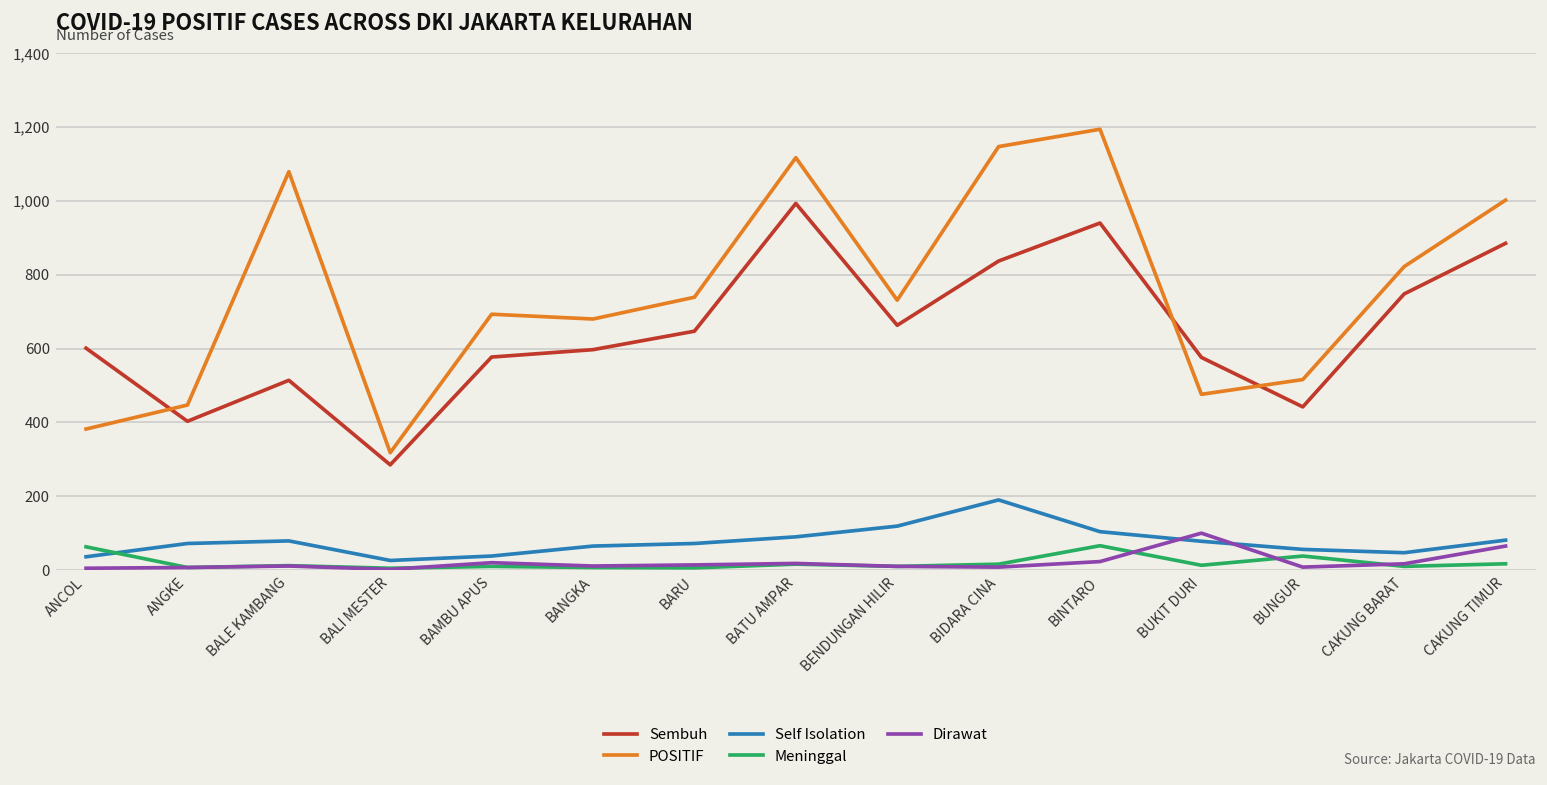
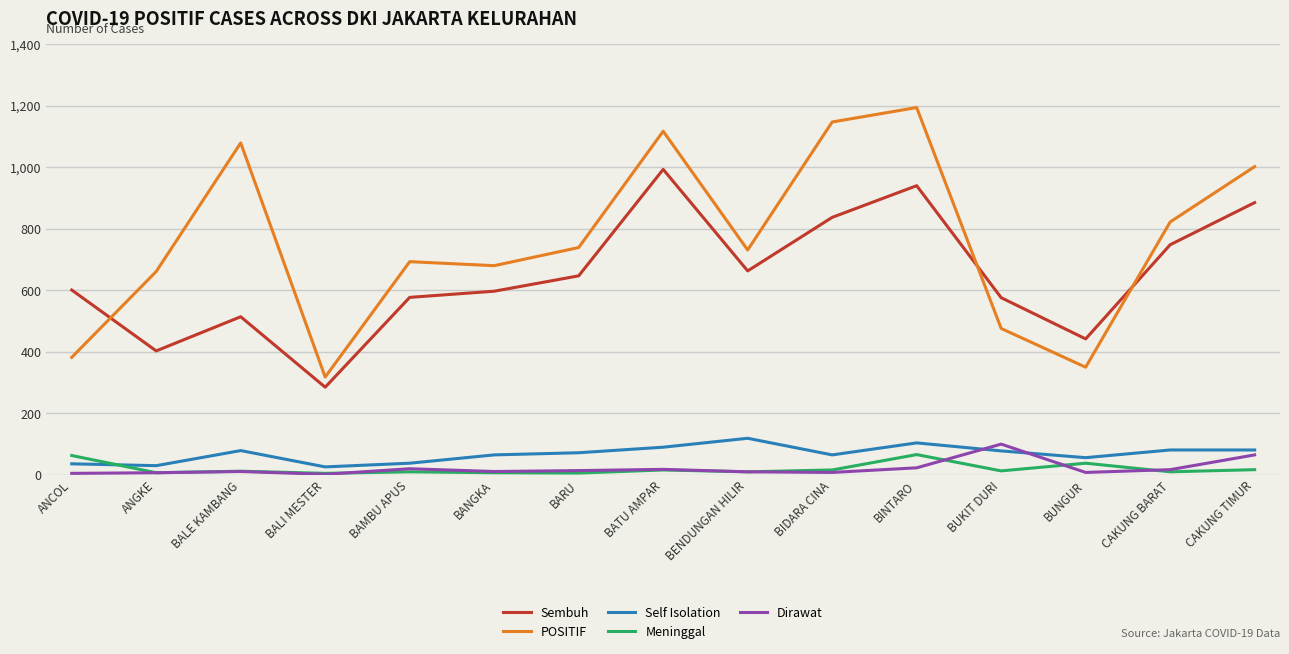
  {
    "Sembuh": {
      "ANCOL": "600",
      "ANGKE": "400",
      "BALE KAMBANG": "510",
      "BALI MESTER": "290",
      "BAMBU APUS": "580",
      "BANGKA": "600",
      "BARU": "650",
      "BATU AMPAR": "990",
      "BENDUNGAN HILIR": "660",
      "BIDARA CINA": "840",
      "BINTARO": "940",
      "BUKIT DURI": "580",
      "BUNGUR": "440",
      "CAKUNG BARAT": "750",
      "CAKUNG TIMUR": "890"
    },
    "POSITIF": {
      "ANCOL": "380",
-     "ANGKE": "450",
+     "ANGKE": "660",
      "BALE KAMBANG": "1,080",
      "BALI MESTER": "320",
      "BAMBU APUS": "690",
      "BANGKA": "680",
      "BARU": "740",
      "BATU AMPAR": "1,120",
      "BENDUNGAN HILIR": "730",
      "BIDARA CINA": "1,150",
      "BINTARO": "1,190",
      "BUKIT DURI": "480",
-     "BUNGUR": "520",
+     "BUNGUR": "350",
      "CAKUNG BARAT": "820",
      "CAKUNG TIMUR": "1,000"
    },
    "Self Isolation": {
      "ANCOL": "40",
-     "ANGKE": "70",
+     "ANGKE": "30",
      "BALE KAMBANG": "80",
      "BALI MESTER": "30",
      "BAMBU APUS": "40",
      "BANGKA": "70",
      "BARU": "70",
      "BATU AMPAR": "90",
      "BENDUNGAN HILIR": "120",
-     "BIDARA CINA": "190",
+     "BIDARA CINA": "70",
      "BINTARO": "100",
      "BUKIT DURI": "80",
      "BUNGUR": "60",
-     "CAKUNG BARAT": "50",
+     "CAKUNG BARAT": "80",
      "CAKUNG TIMUR": "80"
    },
    "Meninggal": {
      "ANCOL": "60",
      "BAMBU APUS": "10",
      "BINTARO": "70",
      "BUKIT DURI": "10",
      "BUNGUR": "40",
      "CAKUNG TIMUR": "20"
    },
    "Dirawat": {
      "ANCOL": "10",
      "BAMBU APUS": "20",
      "BINTARO": "20",
      "BUKIT DURI": "100",
      "BUNGUR": "10",
      "CAKUNG TIMUR": "70"
    }
  }
